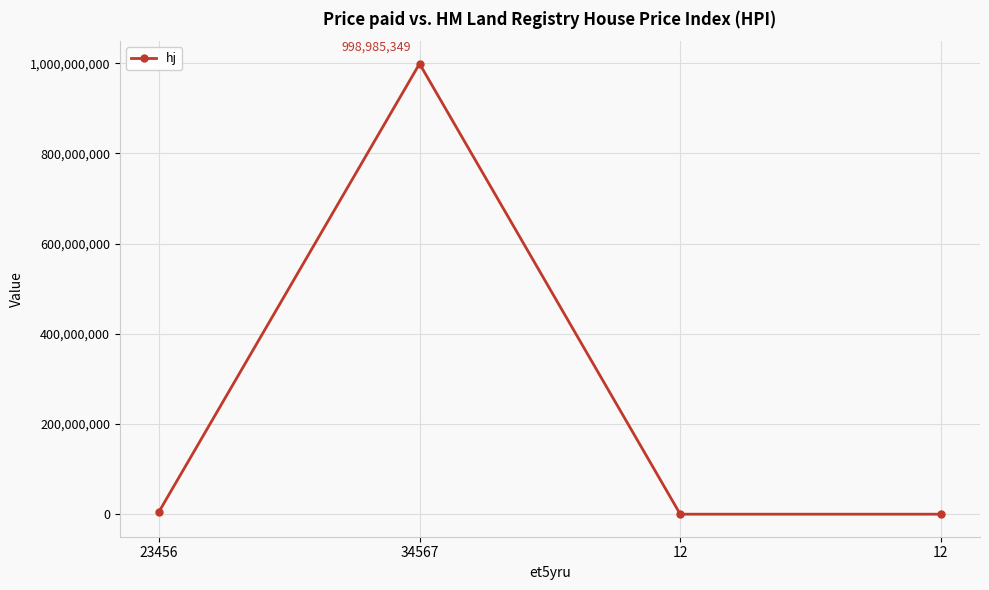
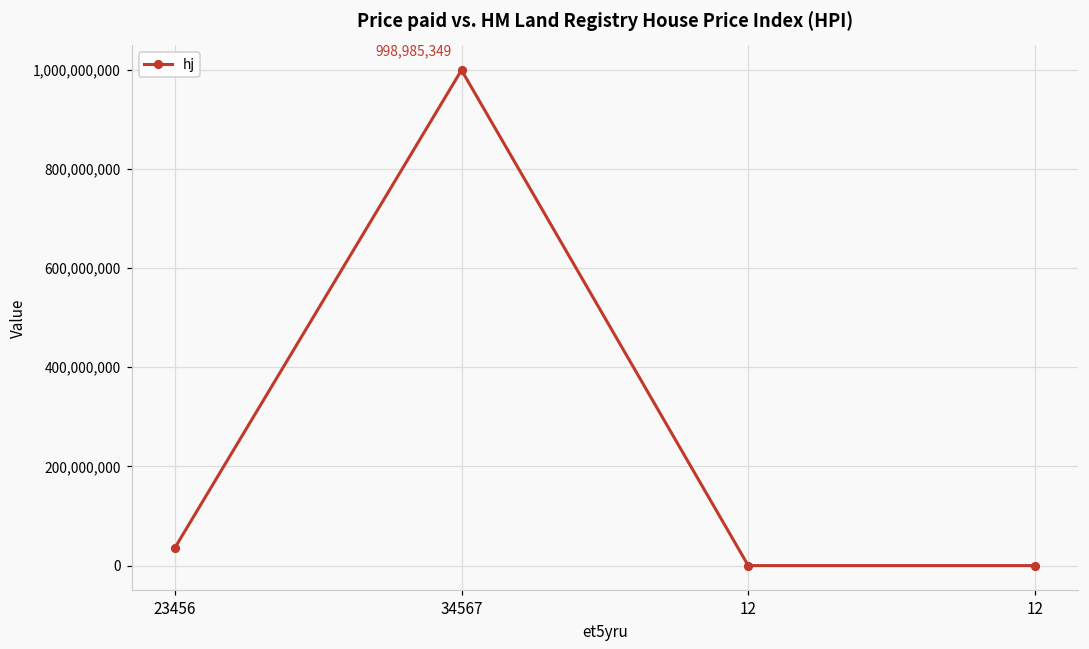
  {
-   "23456": "10,000,000"
+   "23456": "40,000,000"
  }
